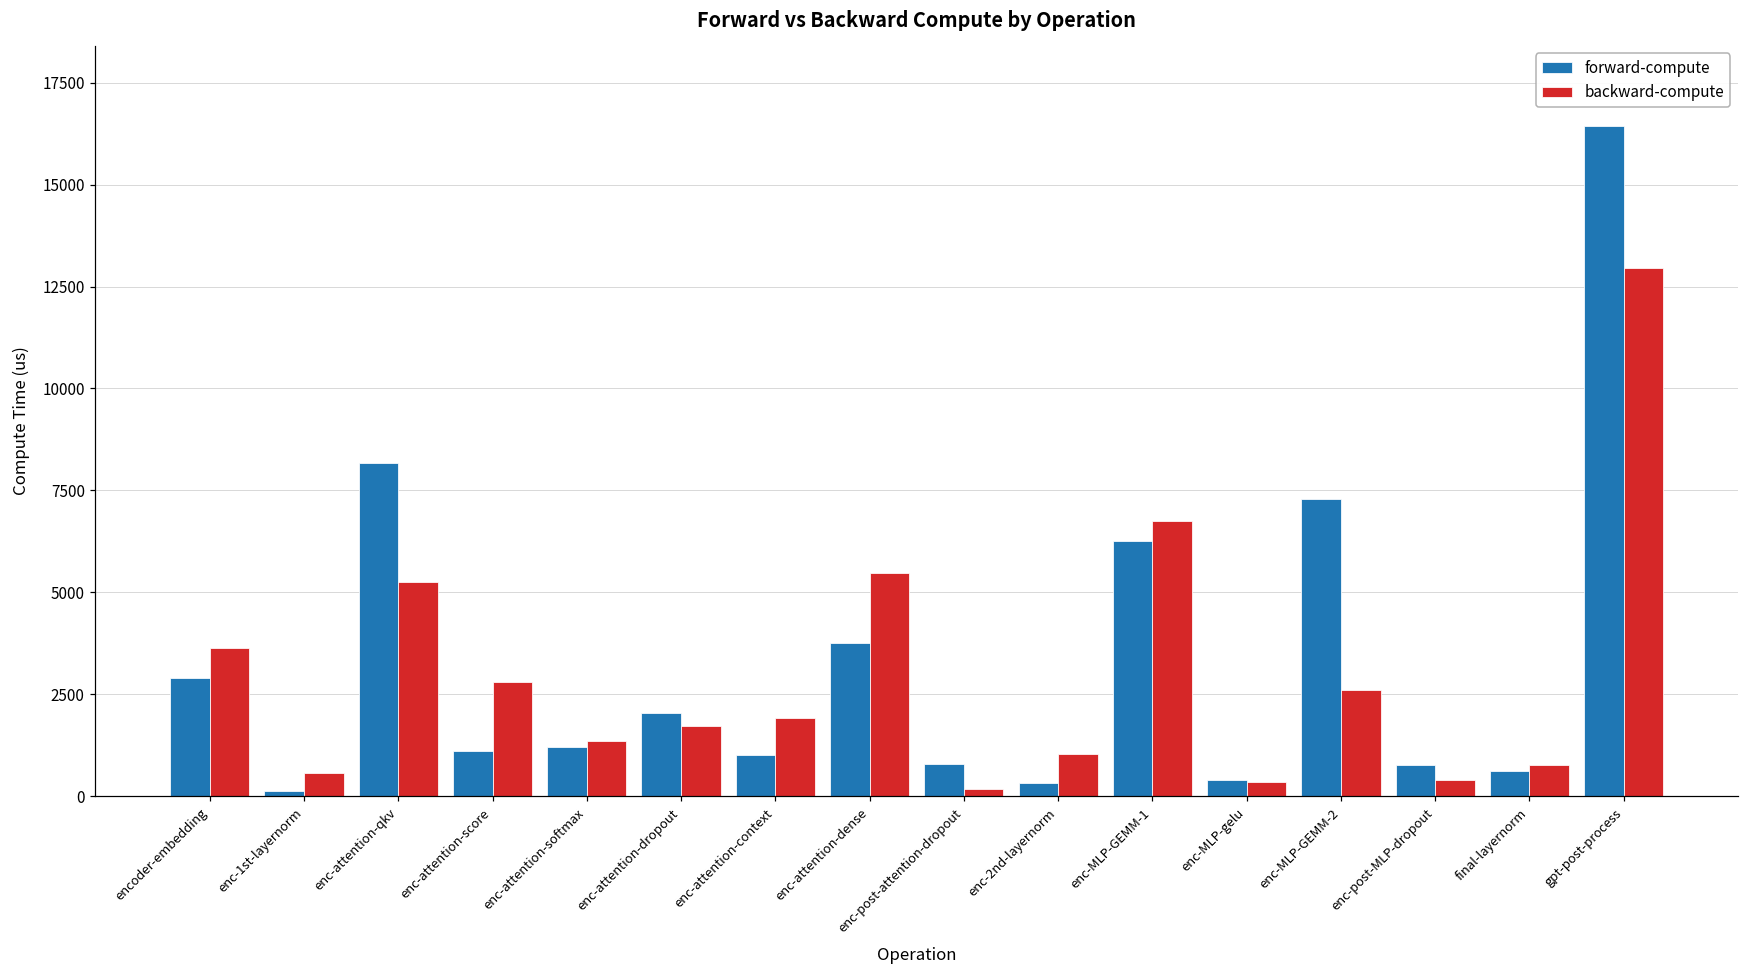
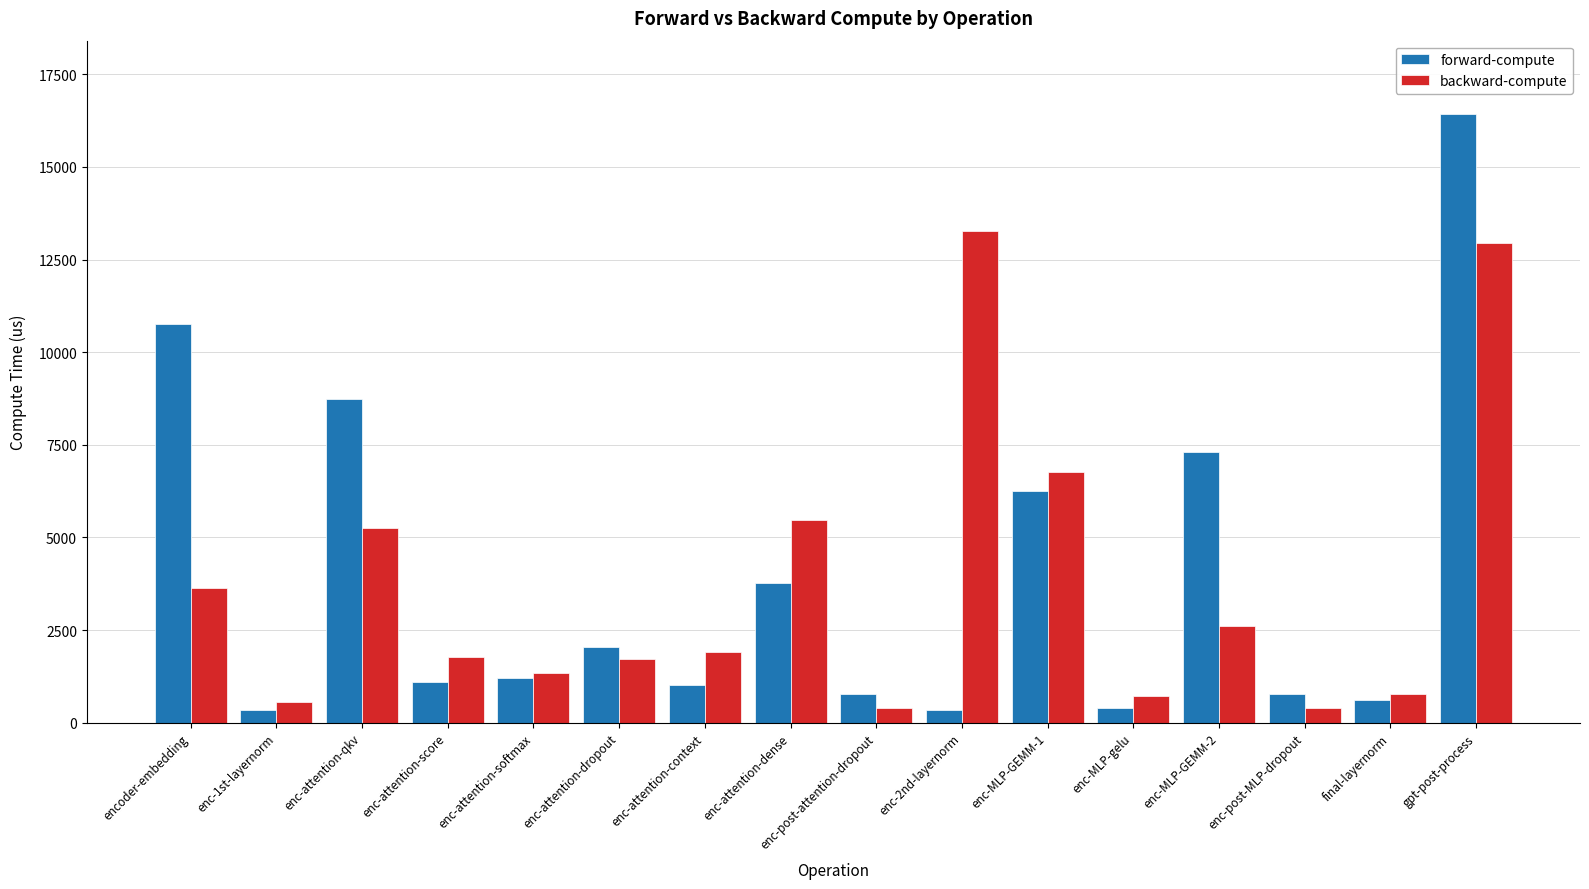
  {
    "forward-compute": {
-     "encoder-embedding": 2900,
-     "enc-1st-layernorm": 100,
-     "enc-attention-qkv": 8200,
+     "encoder-embedding": 10800,
+     "enc-1st-layernorm": 400,
+     "enc-attention-qkv": 8700,
      "enc-attention-score": 1100,
      "enc-attention-softmax": 1200,
      "enc-attention-dropout": 2000,
      "enc-attention-context": 1000,
      "enc-attention-dense": 3800,
      "enc-post-attention-dropout": 800,
      "enc-2nd-layernorm": 300,
      "enc-MLP-GEMM-1": 6300,
      "enc-MLP-gelu": 400,
      "enc-MLP-GEMM-2": 7300,
      "enc-post-MLP-dropout": 800,
      "final-layernorm": 600,
      "gpt-post-process": 16400
    },
    "backward-compute": {
      "encoder-embedding": 3600,
      "enc-1st-layernorm": 600,
      "enc-attention-qkv": 5300,
-     "enc-attention-score": 2800,
+     "enc-attention-score": 1800,
      "enc-attention-softmax": 1400,
      "enc-attention-dropout": 1700,
      "enc-attention-context": 1900,
      "enc-attention-dense": 5500,
-     "enc-post-attention-dropout": 200,
-     "enc-2nd-layernorm": 1000,
+     "enc-post-attention-dropout": 400,
+     "enc-2nd-layernorm": 13300,
      "enc-MLP-GEMM-1": 6800,
-     "enc-MLP-gelu": 400,
+     "enc-MLP-gelu": 700,
      "enc-MLP-GEMM-2": 2600,
      "enc-post-MLP-dropout": 400,
      "final-layernorm": 800,
      "gpt-post-process": 13000
    }
  }
